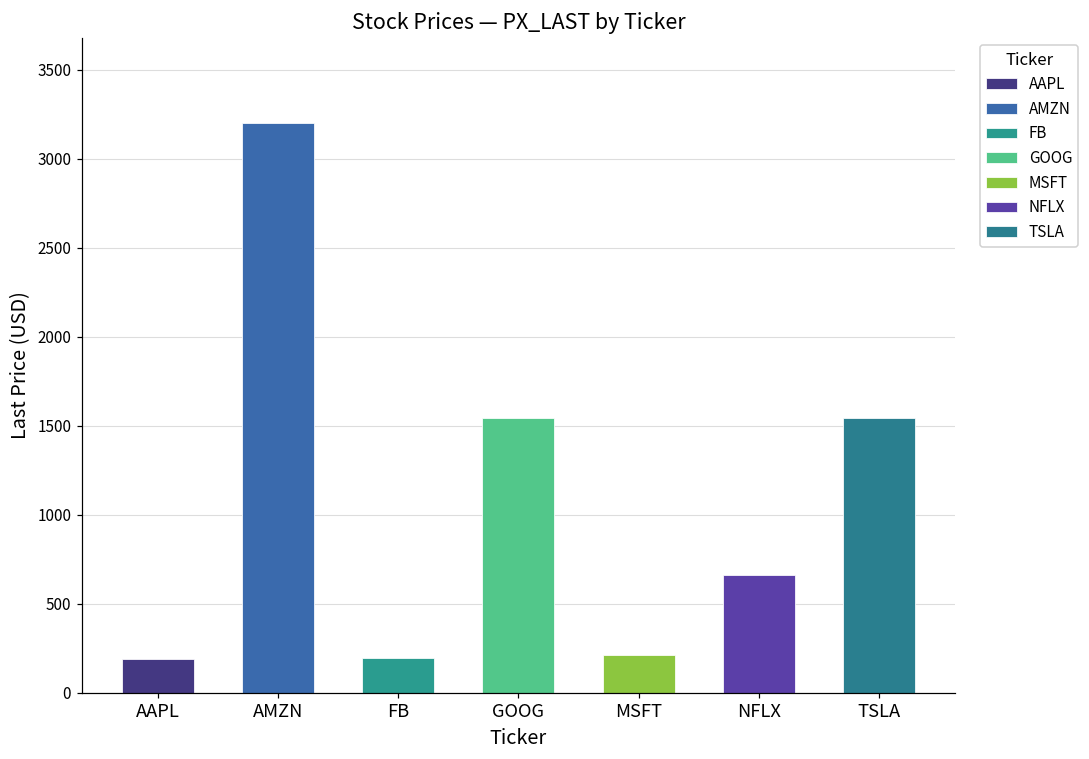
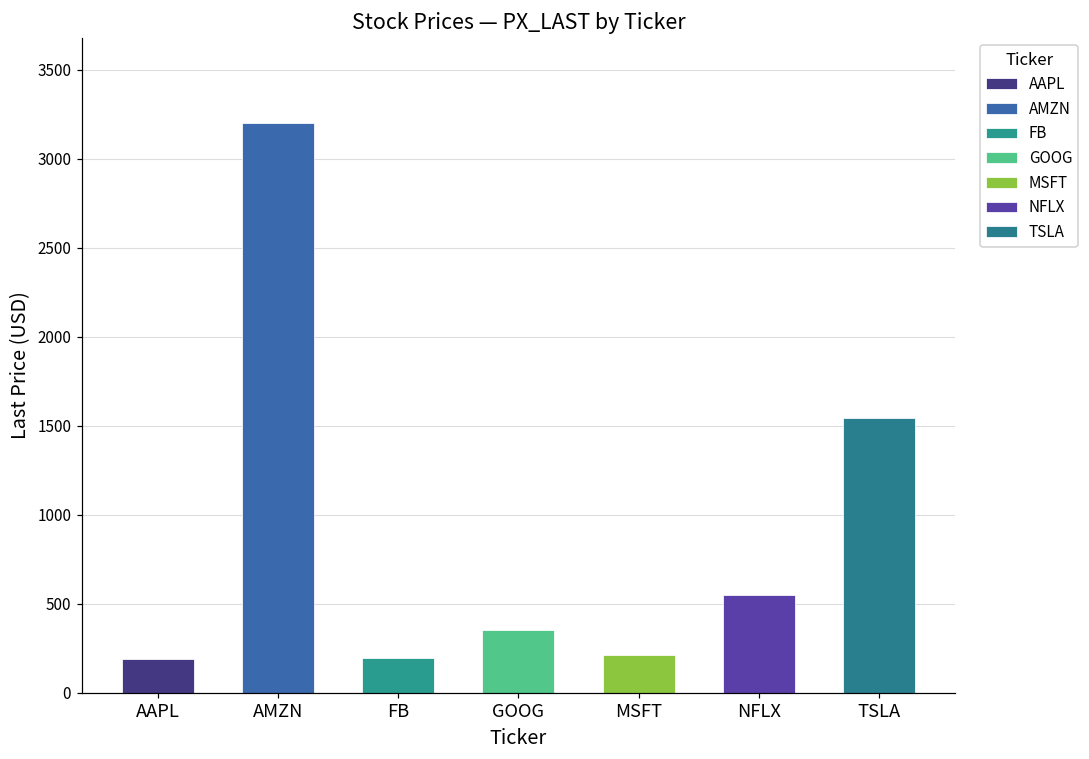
  {
    "AAPL": 190,
    "AMZN": 3200,
    "FB": 190,
-   "GOOG": 1540,
+   "GOOG": 350,
    "MSFT": 210,
-   "NFLX": 660,
+   "NFLX": 550,
    "TSLA": 1540
  }
